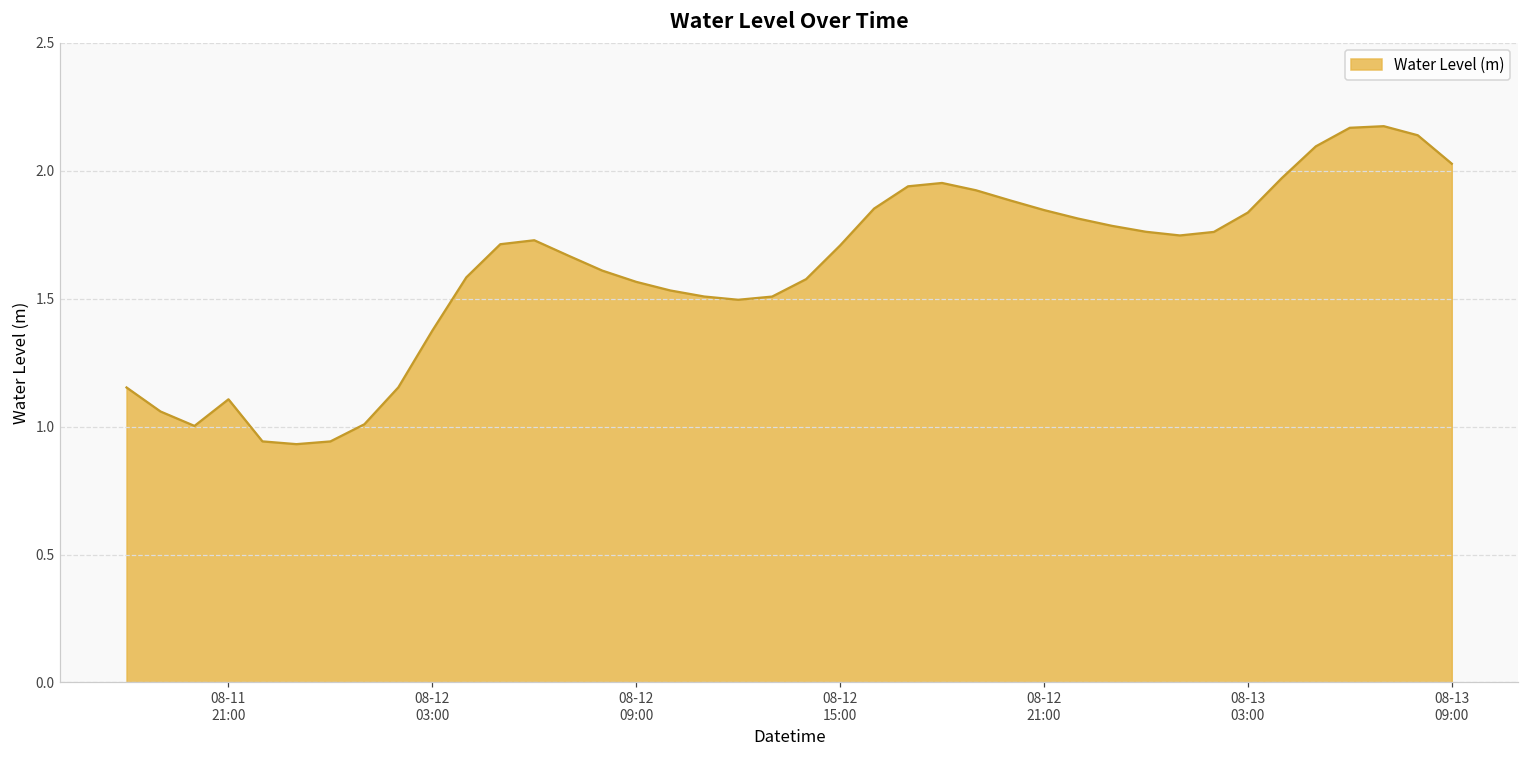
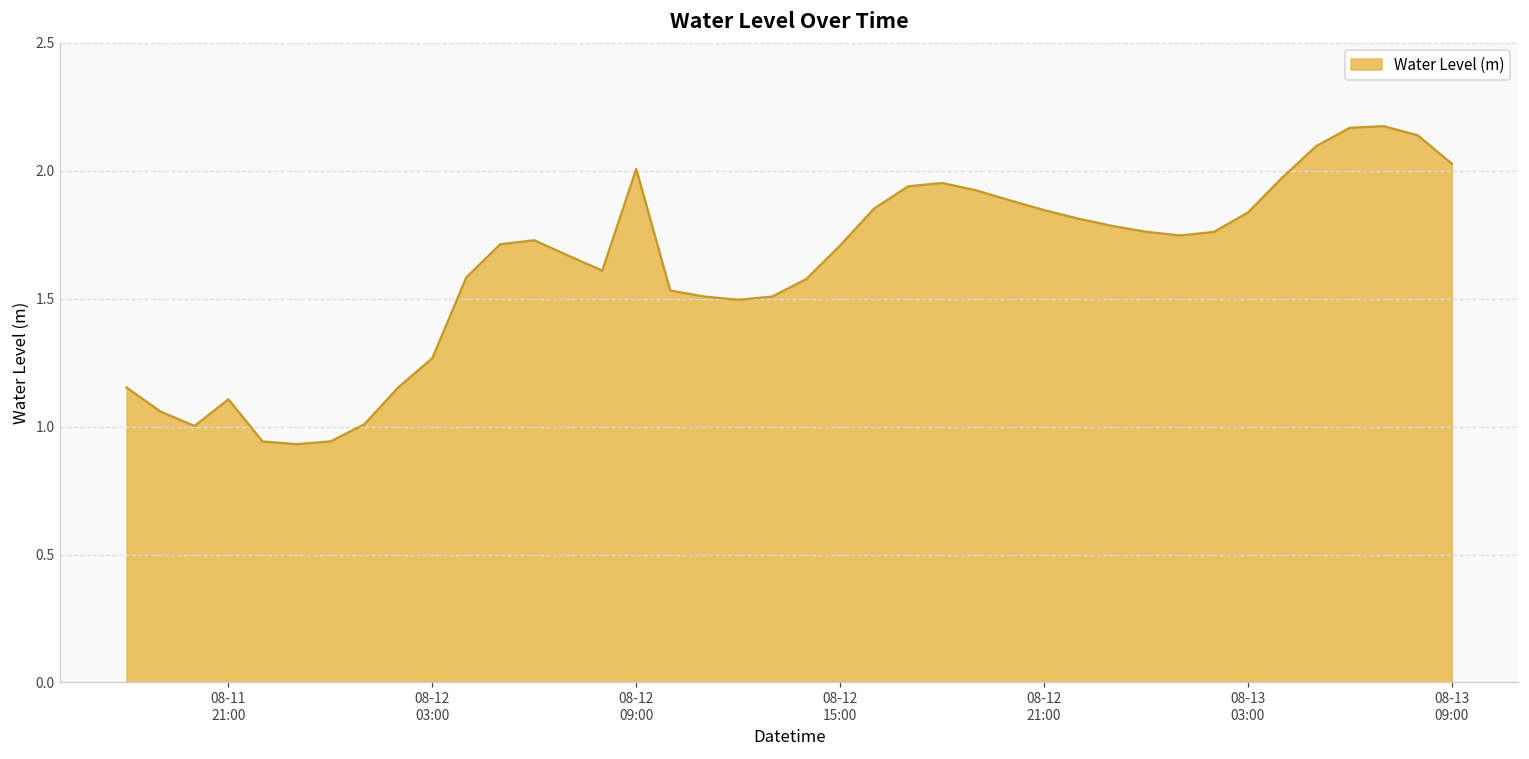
  {
    "08-11 21:00": 1.11,
-   "08-12 03:00": 1.37,
-   "08-12 09:00": 1.57,
+   "08-12 03:00": 1.27,
+   "08-12 09:00": 2.01,
    "08-12 15:00": 1.71,
    "08-12 21:00": 1.85,
    "08-13 03:00": 1.84,
    "08-13 09:00": 2.03
  }
